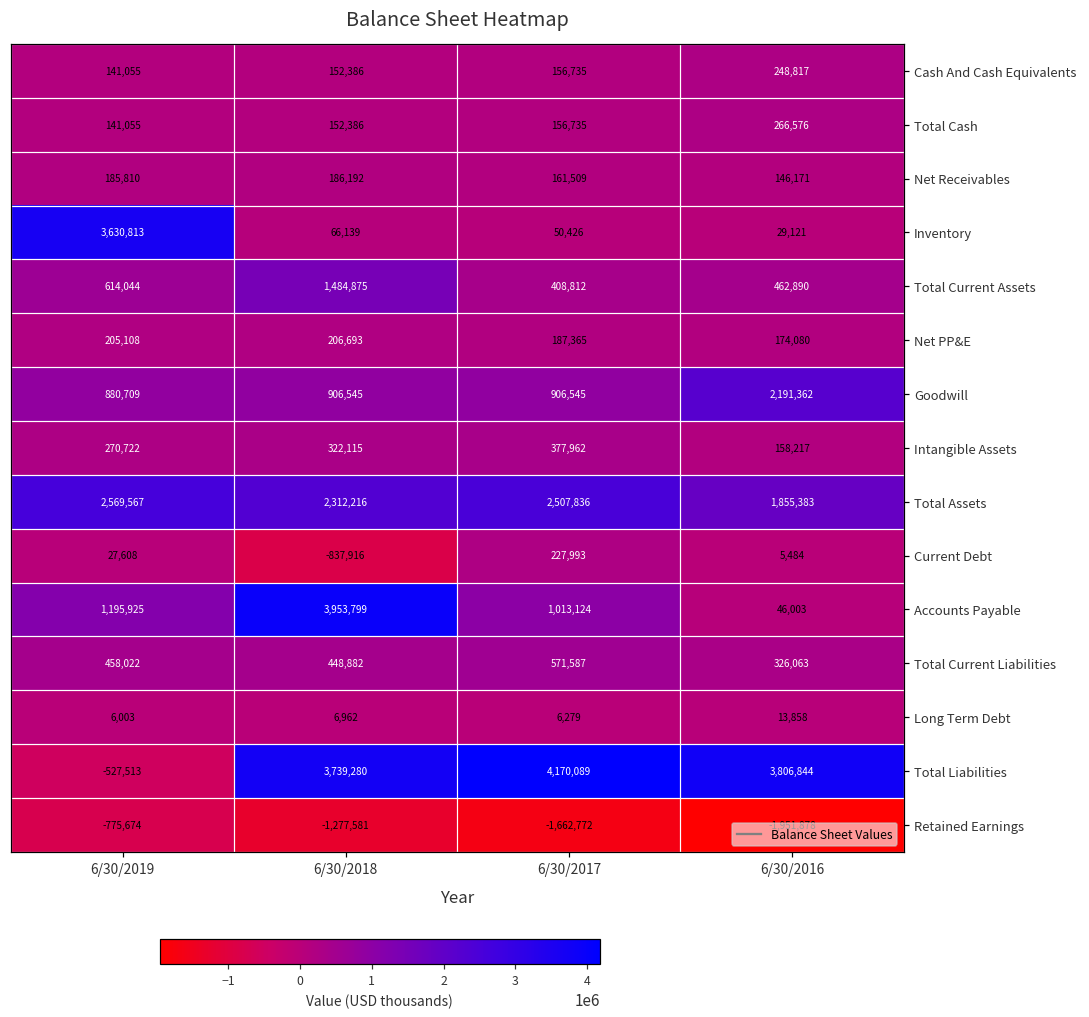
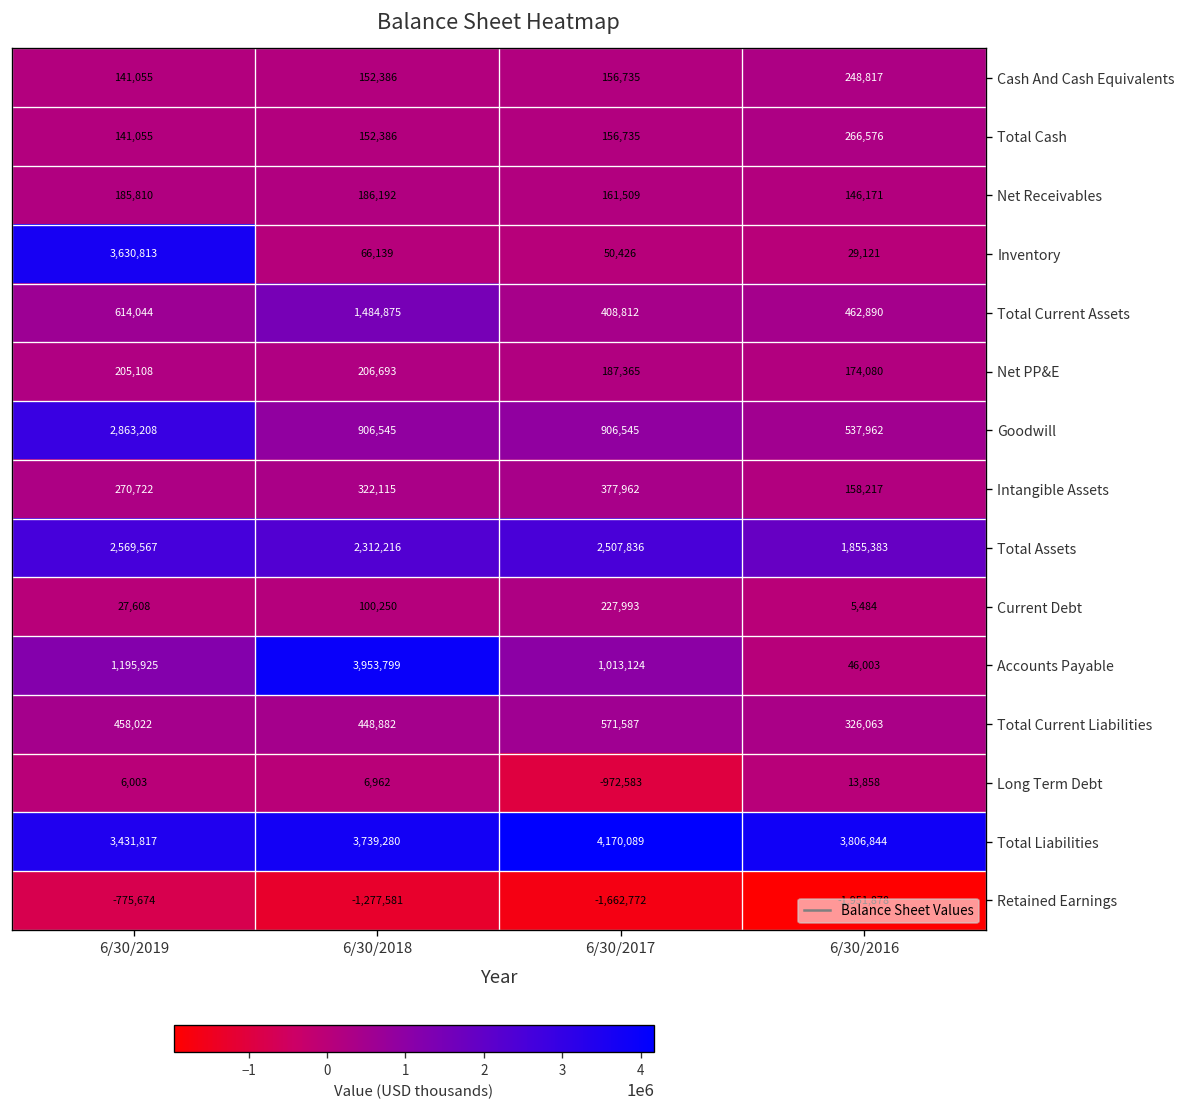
  {
    "Cash And Cash Equivalents": {
      "6/30/2019": "141,055",
      "6/30/2018": "152,386",
      "6/30/2017": "156,735",
      "6/30/2016": "248,817"
    },
    "Total Cash": {
      "6/30/2019": "141,055",
      "6/30/2018": "152,386",
      "6/30/2017": "156,735",
      "6/30/2016": "266,576"
    },
    "Net Receivables": {
      "6/30/2019": "185,810",
      "6/30/2018": "186,192",
      "6/30/2017": "161,509",
      "6/30/2016": "146,171"
    },
    "Inventory": {
      "6/30/2019": "3,630,813",
      "6/30/2018": "66,139",
      "6/30/2017": "50,426",
      "6/30/2016": "29,121"
    },
    "Total Current Assets": {
      "6/30/2019": "614,044",
      "6/30/2018": "1,484,875",
      "6/30/2017": "408,812",
      "6/30/2016": "462,890"
    },
    "Net PP&E": {
      "6/30/2019": "205,108",
      "6/30/2018": "206,693",
      "6/30/2017": "187,365",
      "6/30/2016": "174,080"
    },
    "Goodwill": {
-     "6/30/2019": "880,709",
+     "6/30/2019": "2,863,208",
      "6/30/2018": "906,545",
      "6/30/2017": "906,545",
-     "6/30/2016": "2,191,362"
+     "6/30/2016": "537,962"
    },
    "Intangible Assets": {
      "6/30/2019": "270,722",
      "6/30/2018": "322,115",
      "6/30/2017": "377,962",
      "6/30/2016": "158,217"
    },
    "Total Assets": {
      "6/30/2019": "2,569,567",
      "6/30/2018": "2,312,216",
      "6/30/2017": "2,507,836",
      "6/30/2016": "1,855,383"
    },
    "Current Debt": {
      "6/30/2019": "27,608",
-     "6/30/2018": "-837,916",
+     "6/30/2018": "100,250",
      "6/30/2017": "227,993",
      "6/30/2016": "5,484"
    },
    "Accounts Payable": {
      "6/30/2019": "1,195,925",
      "6/30/2018": "3,953,799",
      "6/30/2017": "1,013,124",
      "6/30/2016": "46,003"
    },
    "Total Current Liabilities": {
      "6/30/2019": "458,022",
      "6/30/2018": "448,882",
      "6/30/2017": "571,587",
      "6/30/2016": "326,063"
    },
    "Long Term Debt": {
      "6/30/2019": "6,003",
      "6/30/2018": "6,962",
-     "6/30/2017": "6,279",
+     "6/30/2017": "-972,583",
      "6/30/2016": "13,858"
    },
    "Total Liabilities": {
-     "6/30/2019": "-527,513",
+     "6/30/2019": "3,431,817",
      "6/30/2018": "3,739,280",
      "6/30/2017": "4,170,089",
      "6/30/2016": "3,806,844"
    },
    "Retained Earnings": {
      "6/30/2019": "-775,674",
      "6/30/2018": "-1,277,581",
      "6/30/2017": "-1,662,772"
    }
  }
